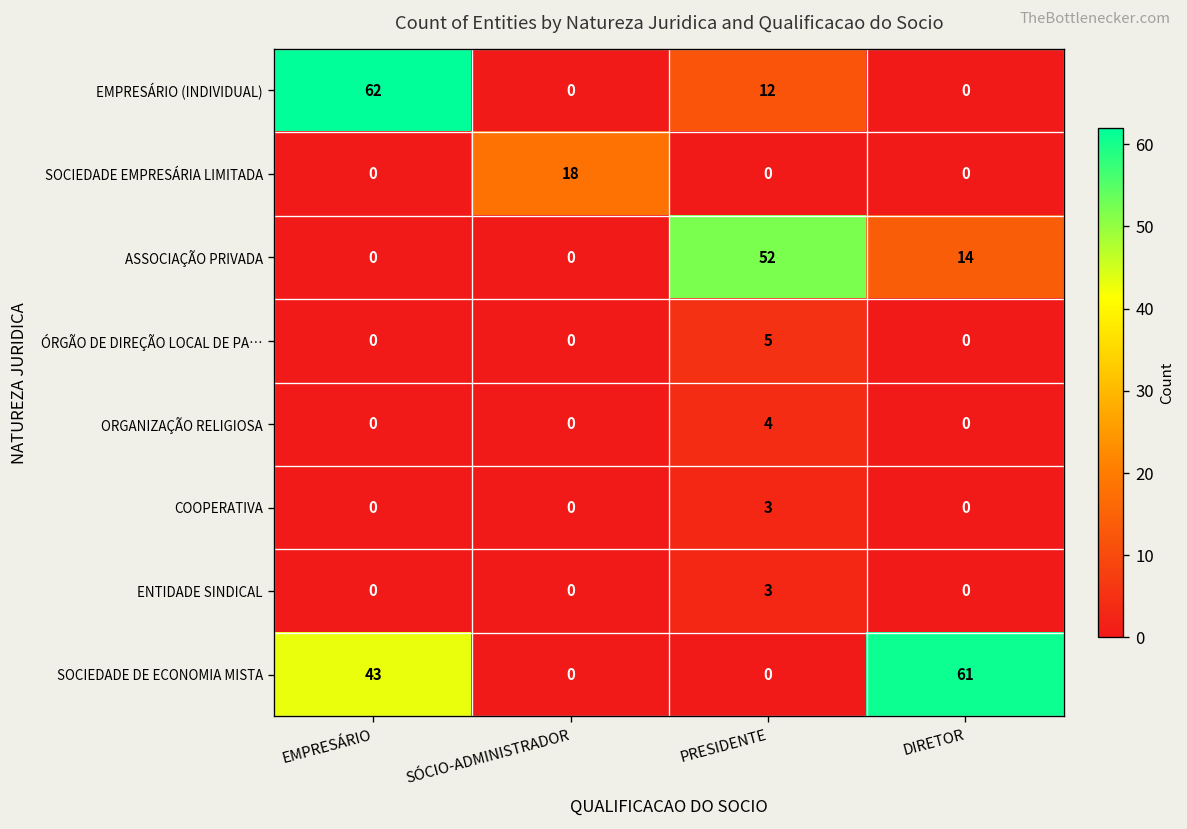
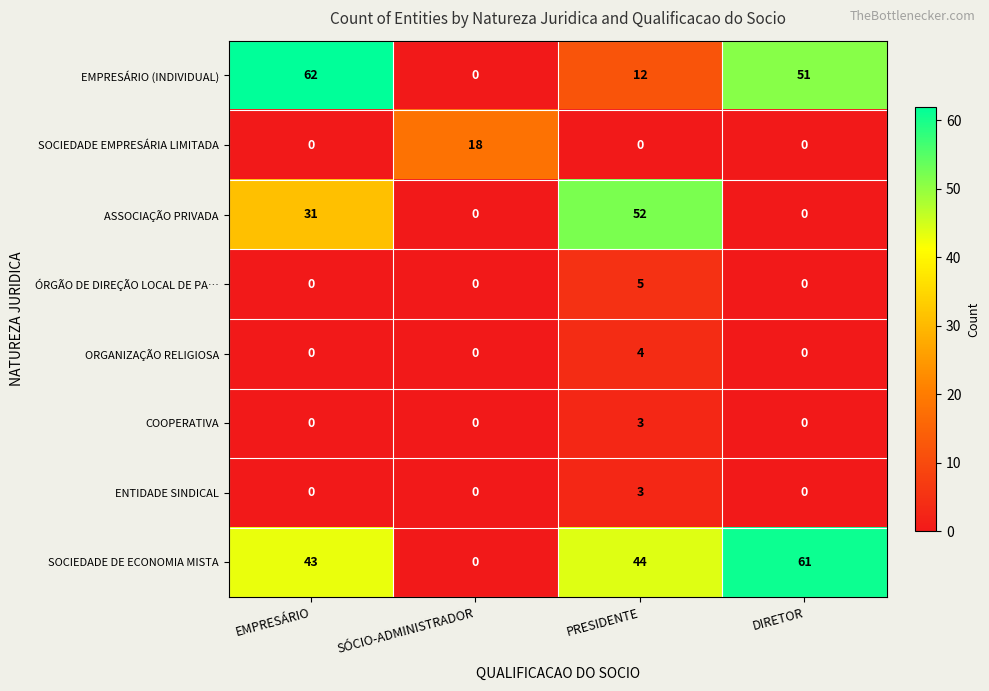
  {
    "EMPRESÁRIO (INDIVIDUAL)": {
      "EMPRESÁRIO": 62,
      "SÓCIO-ADMINISTRADOR": 0,
      "PRESIDENTE": 12,
-     "DIRETOR": 0
+     "DIRETOR": 51
    },
    "SOCIEDADE EMPRESÁRIA LIMITADA": {
      "EMPRESÁRIO": 0,
      "SÓCIO-ADMINISTRADOR": 18,
      "PRESIDENTE": 0,
      "DIRETOR": 0
    },
    "ASSOCIAÇÃO PRIVADA": {
-     "EMPRESÁRIO": 0,
+     "EMPRESÁRIO": 31,
      "SÓCIO-ADMINISTRADOR": 0,
      "PRESIDENTE": 52,
-     "DIRETOR": 14
+     "DIRETOR": 0
    },
    "ÓRGÃO DE DIREÇÃO LOCAL DE PA…": {
      "EMPRESÁRIO": 0,
      "SÓCIO-ADMINISTRADOR": 0,
      "PRESIDENTE": 5,
      "DIRETOR": 0
    },
    "ORGANIZAÇÃO RELIGIOSA": {
      "EMPRESÁRIO": 0,
      "SÓCIO-ADMINISTRADOR": 0,
      "PRESIDENTE": 4,
      "DIRETOR": 0
    },
    "COOPERATIVA": {
      "EMPRESÁRIO": 0,
      "SÓCIO-ADMINISTRADOR": 0,
      "PRESIDENTE": 3,
      "DIRETOR": 0
    },
    "ENTIDADE SINDICAL": {
      "EMPRESÁRIO": 0,
      "SÓCIO-ADMINISTRADOR": 0,
      "PRESIDENTE": 3,
      "DIRETOR": 0
    },
    "SOCIEDADE DE ECONOMIA MISTA": {
      "EMPRESÁRIO": 43,
      "SÓCIO-ADMINISTRADOR": 0,
-     "PRESIDENTE": 0,
+     "PRESIDENTE": 44,
      "DIRETOR": 61
    }
  }
